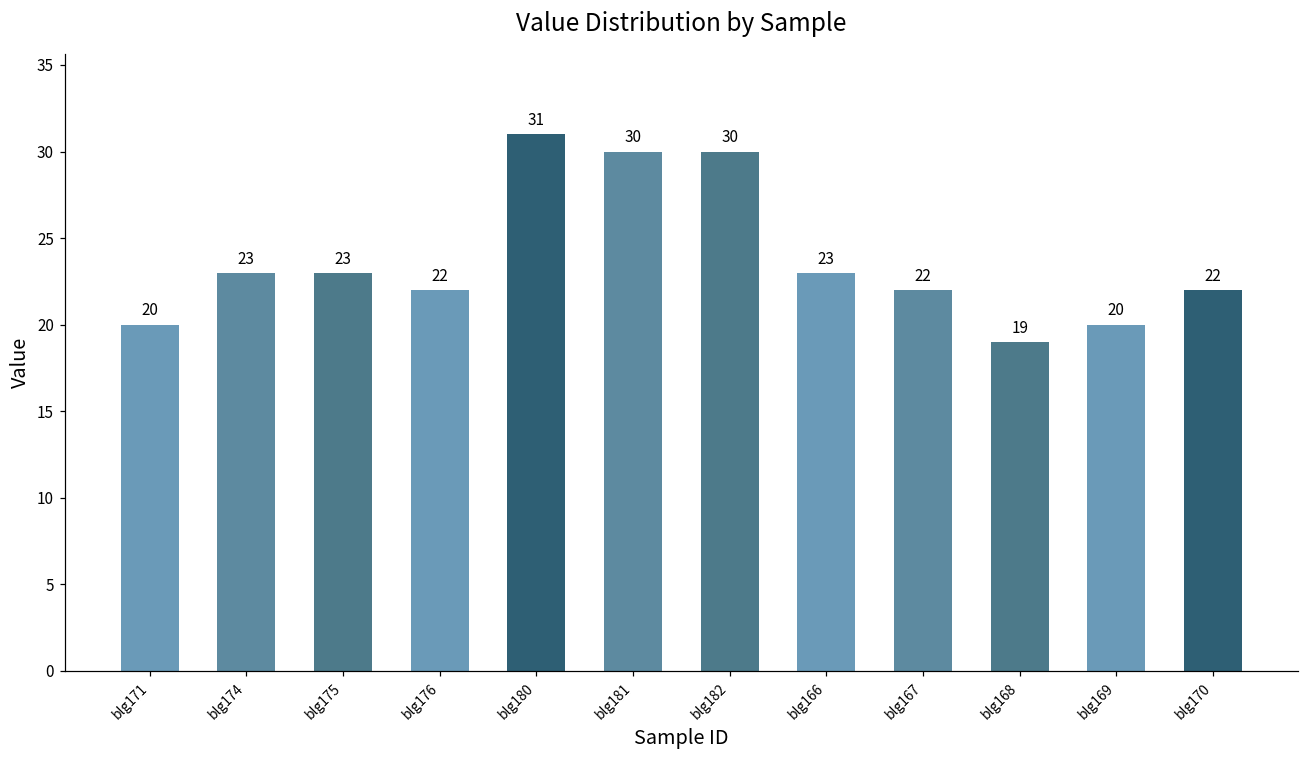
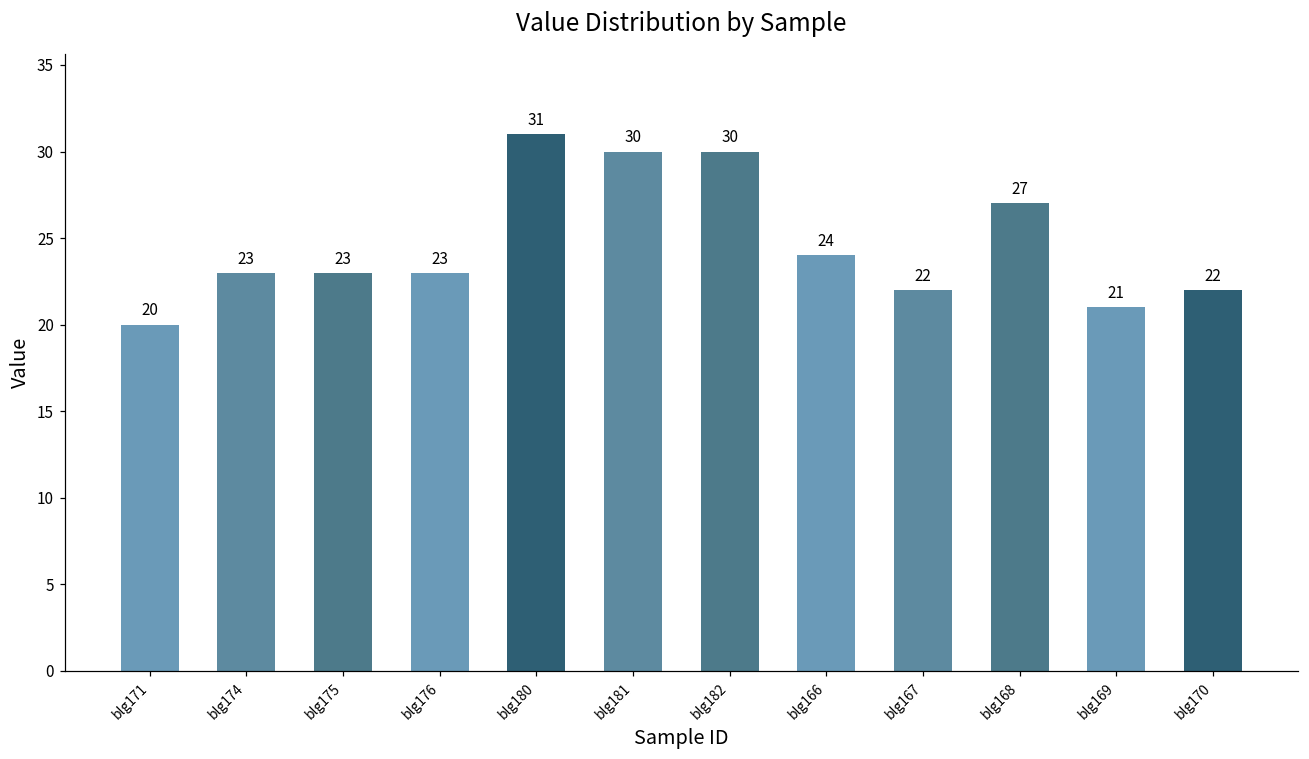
  {
    "blg171": 20,
    "blg174": 23,
    "blg175": 23,
-   "blg176": 22,
+   "blg176": 23,
    "blg180": 31,
    "blg181": 30,
    "blg182": 30,
-   "blg166": 23,
+   "blg166": 24,
    "blg167": 22,
-   "blg168": 19,
-   "blg169": 20,
+   "blg168": 27,
+   "blg169": 21,
    "blg170": 22
  }
